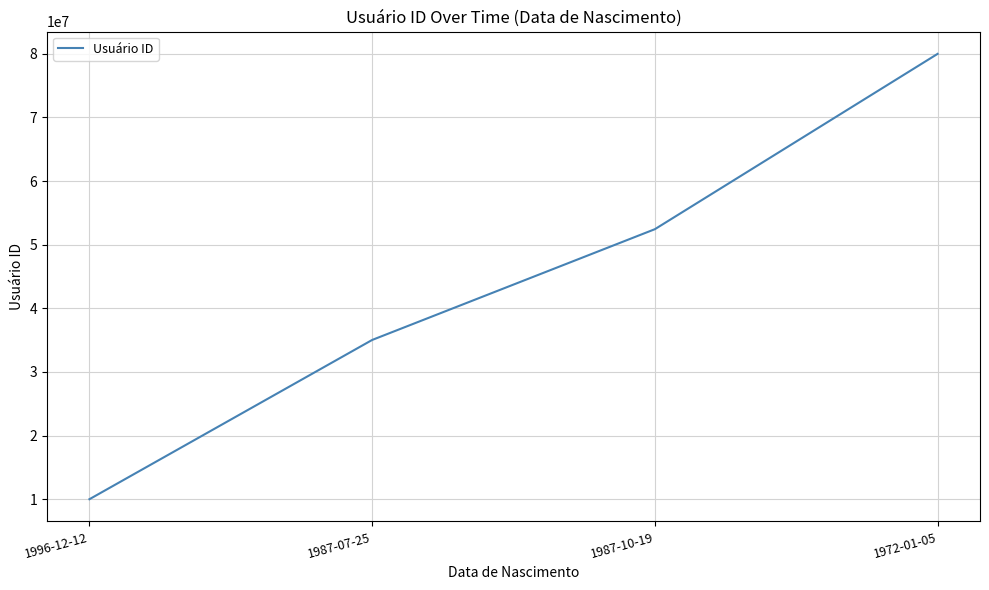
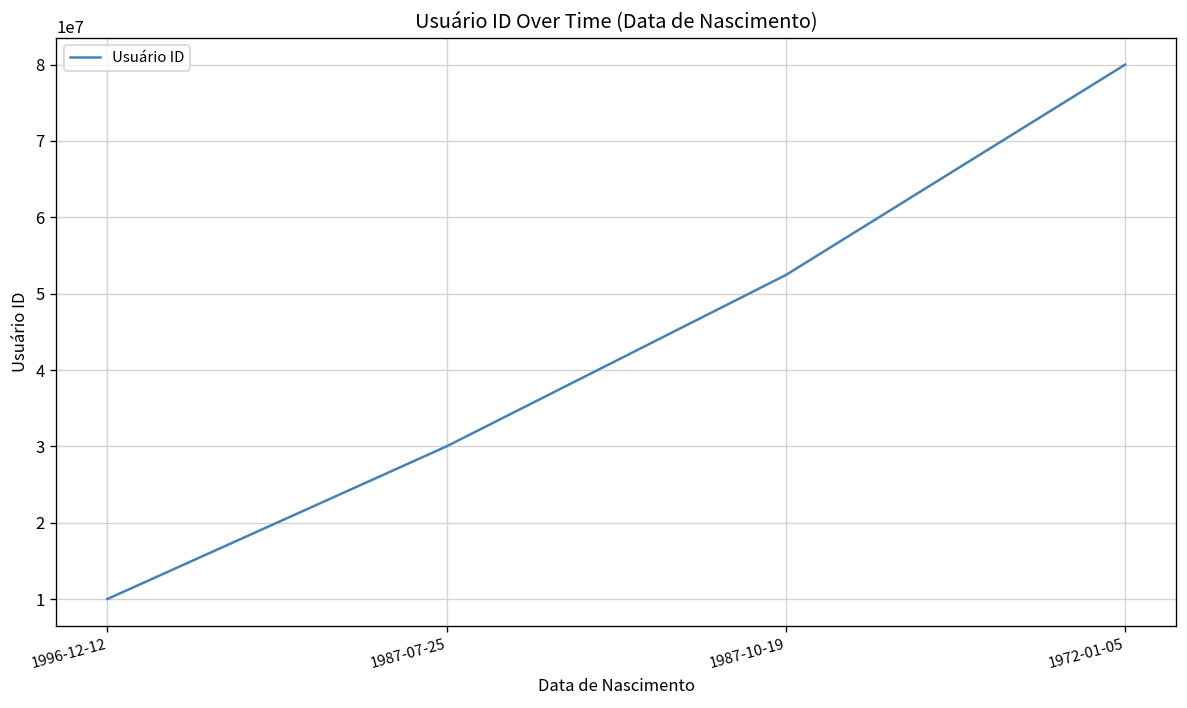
  {
    "1996-12-12": 10000000,
-   "1987-07-25": 35000000,
+   "1987-07-25": 30000000,
    "1987-10-19": 52000000,
    "1972-01-05": 80000000
  }
